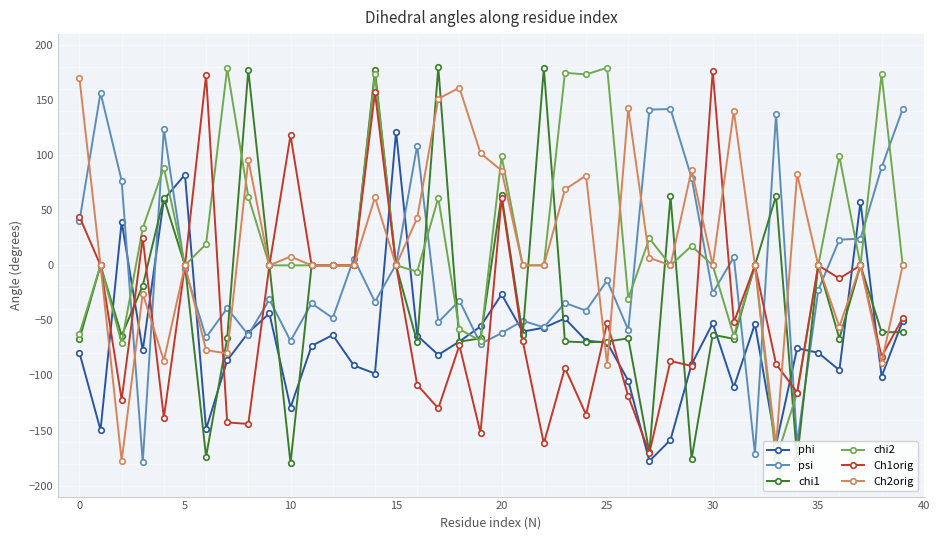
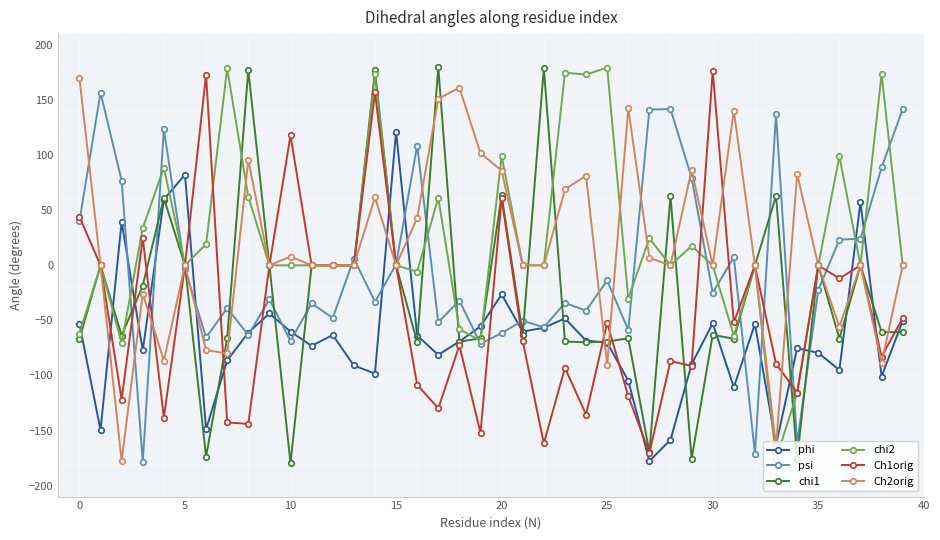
  {
    "phi": {
-     "0": -79,
+     "0": -53,
      "5": 82,
-     "10": -129,
+     "10": -60,
      "15": 122,
      "20": -26,
      "30": -53,
      "35": -79
    },
    "psi": {
      "0": 40,
      "5": -3,
      "10": -69,
      "20": -62,
      "25": -14,
      "30": -25,
      "35": -23
    },
    "chi1": {
      "0": -67,
      "10": -180,
      "20": 64,
      "30": -63
    },
    "chi2": {
      "0": -62,
      "10": 0,
      "20": 99,
      "25": 180
    },
    "Ch1orig": {
      "0": 44,
      "10": 118,
      "20": 61,
      "25": -52,
      "30": 176
    },
    "Ch2orig": {
      "0": 170,
      "10": 8,
      "20": 86,
      "25": -90
    }
  }
